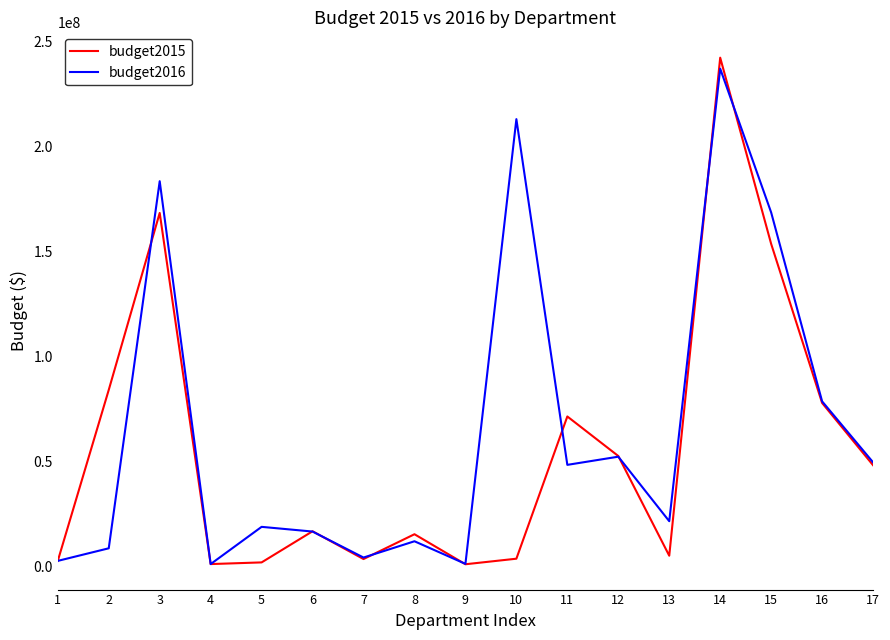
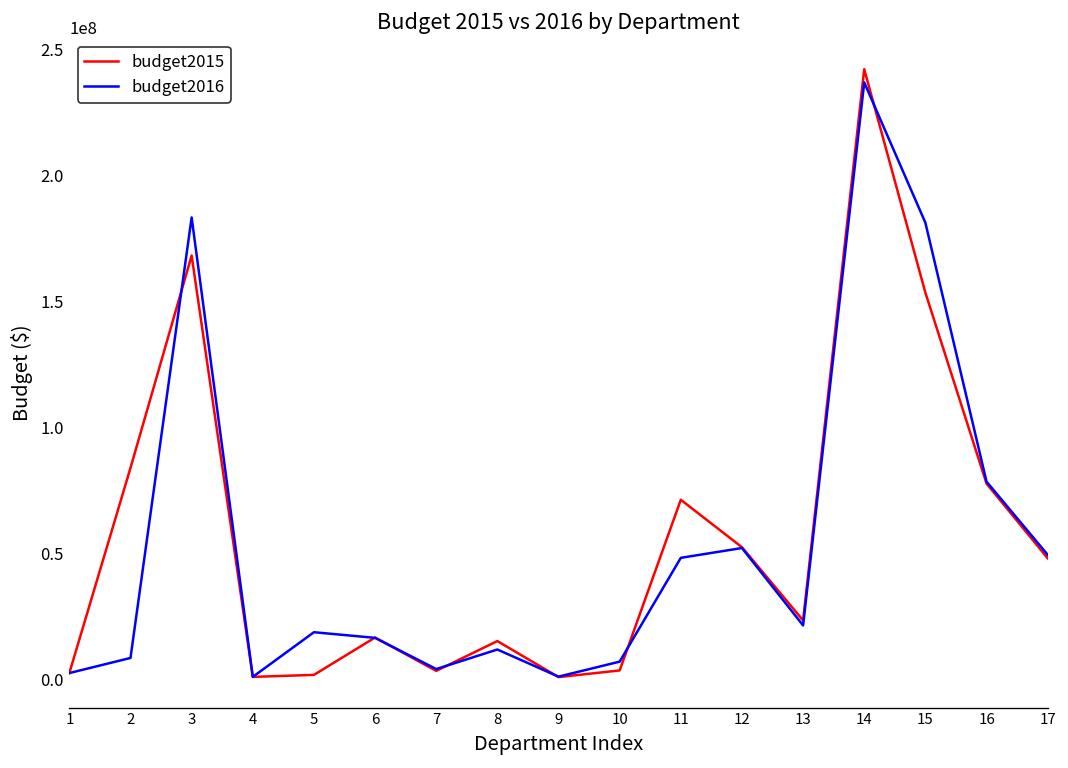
  {
    "budget2015": {
      "2": 84000000,
      "3": 168000000,
      "5": 2000000,
      "8": 15000000,
      "10": 4000000,
      "11": 71000000,
-     "13": 5000000,
+     "13": 23000000,
      "14": 242000000,
      "15": 154000000,
      "17": 48000000
    },
    "budget2016": {
      "2": 9000000,
      "3": 183000000,
      "5": 19000000,
      "8": 12000000,
-     "10": 213000000,
+     "10": 7000000,
      "11": 48000000,
      "13": 21000000,
      "14": 237000000,
-     "15": 169000000,
+     "15": 181000000,
      "17": 50000000
    }
  }
